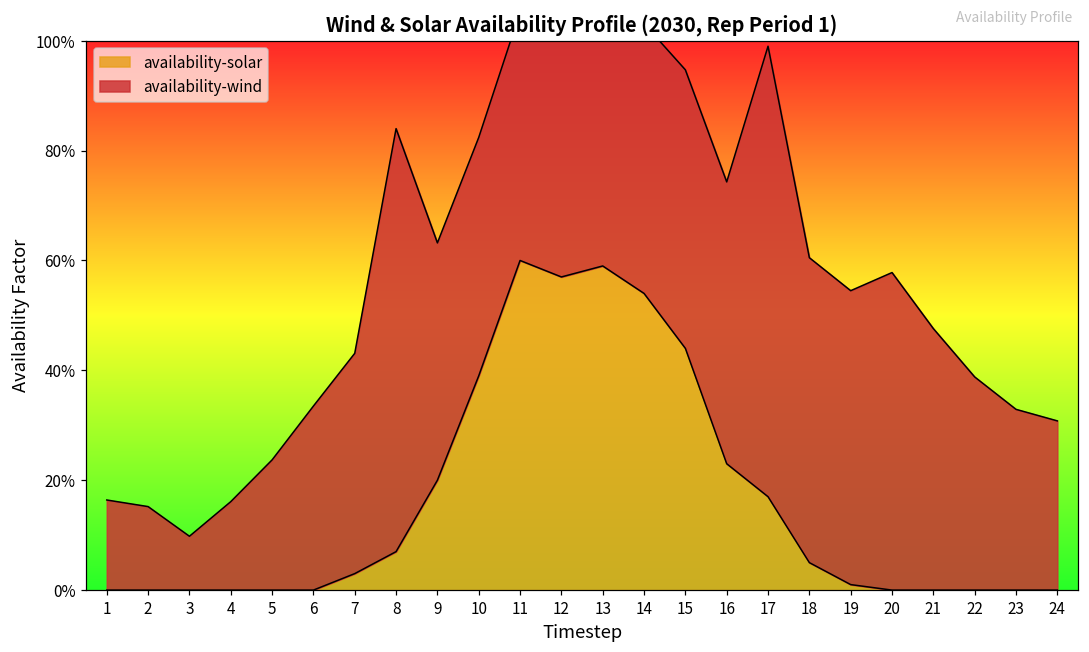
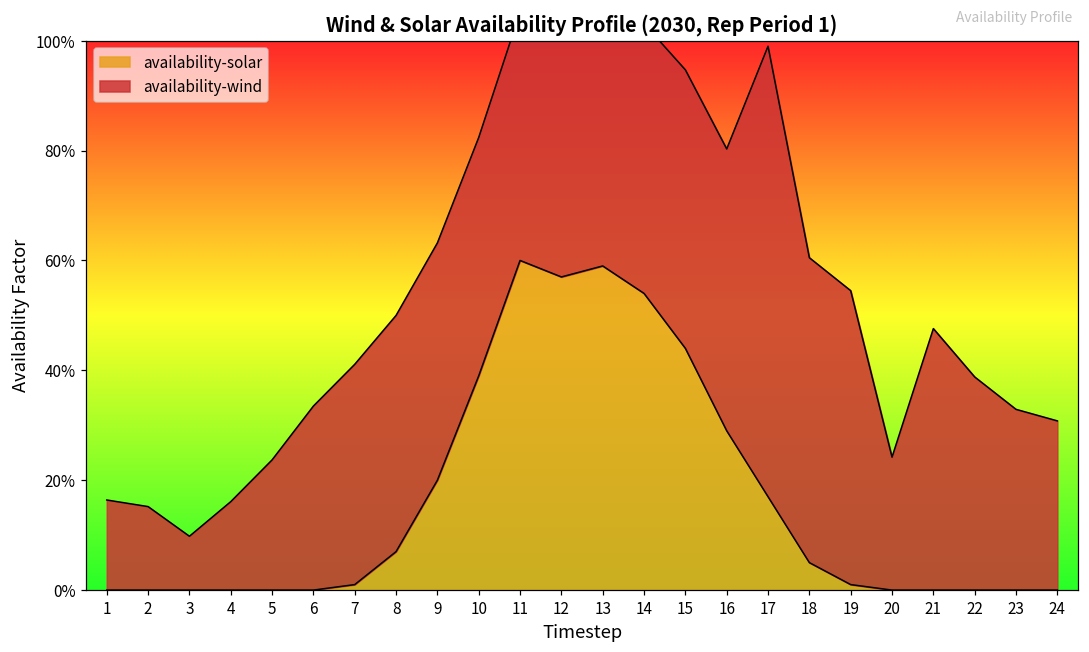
  {
    "availability-solar": {
      "1": "0%",
      "2": "0%",
      "3": "0%",
      "4": "0%",
      "5": "0%",
      "6": "0%",
-     "7": "3%",
+     "7": "1%",
      "8": "7%",
      "9": "20%",
      "10": "39%",
      "11": "60%",
      "12": "57%",
      "13": "59%",
      "14": "54%",
      "15": "44%",
-     "16": "23%",
+     "16": "29%",
      "17": "17%",
      "18": "5%",
      "19": "1%",
      "20": "0%",
      "21": "0%",
      "22": "0%",
      "23": "0%",
      "24": "0%"
    },
    "availability-wind": {
      "1": "16%",
      "2": "15%",
      "3": "10%",
      "4": "16%",
      "5": "24%",
      "6": "34%",
      "7": "40%",
-     "8": "77%",
+     "8": "43%",
      "9": "43%",
      "10": "43%",
      "15": "51%",
      "16": "51%",
      "17": "82%",
      "18": "56%",
      "19": "54%",
-     "20": "58%",
+     "20": "24%",
      "21": "48%",
      "22": "39%",
      "23": "33%",
      "24": "31%"
    }
  }
